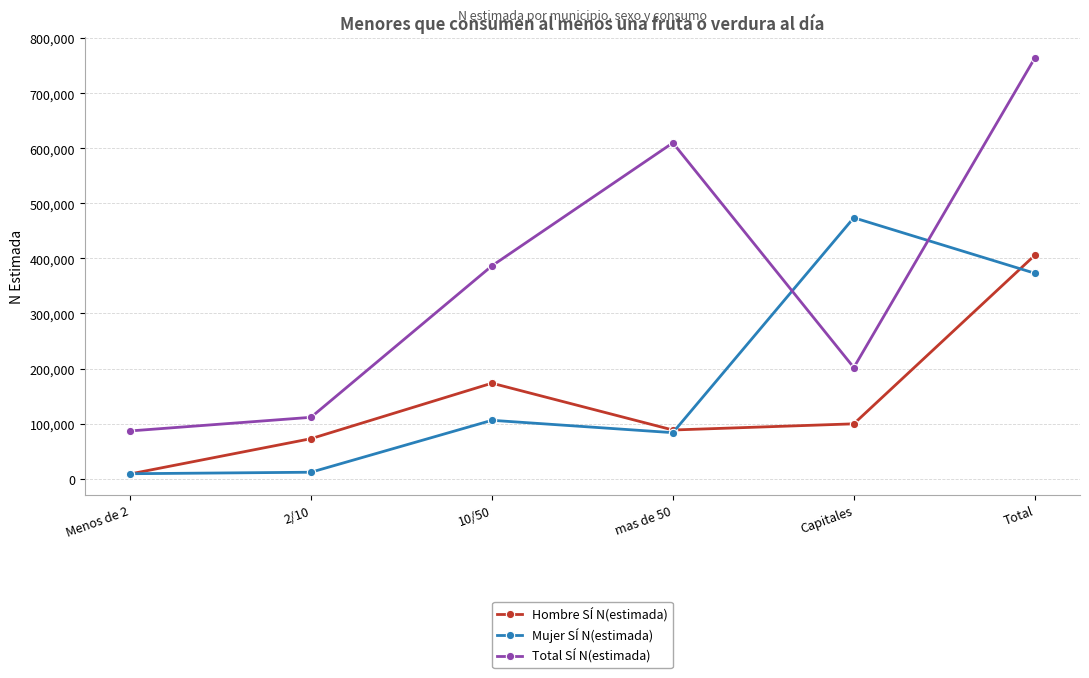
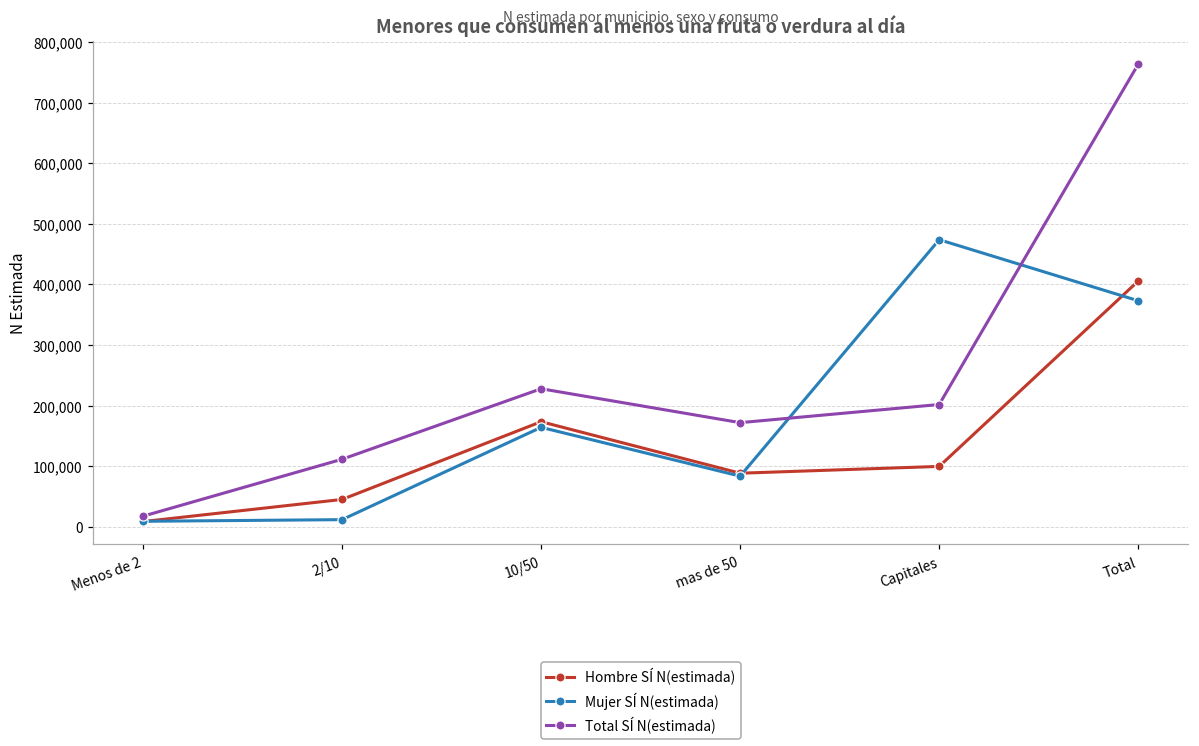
  {
    "Hombre SÍ N(estimada)": {
-     "2/10": "70,000",
+     "2/10": "40,000",
      "10/50": "170,000",
      "mas de 50": "90,000",
      "Capitales": "100,000",
      "Total": "410,000"
    },
    "Mujer SÍ N(estimada)": {
      "2/10": "10,000",
-     "10/50": "110,000",
+     "10/50": "160,000",
      "mas de 50": "80,000",
      "Capitales": "470,000",
      "Total": "370,000"
    },
    "Total SÍ N(estimada)": {
-     "Menos de 2": "90,000",
+     "Menos de 2": "20,000",
      "2/10": "110,000",
-     "10/50": "390,000",
-     "mas de 50": "610,000",
+     "10/50": "230,000",
+     "mas de 50": "170,000",
      "Capitales": "200,000",
      "Total": "760,000"
    }
  }
